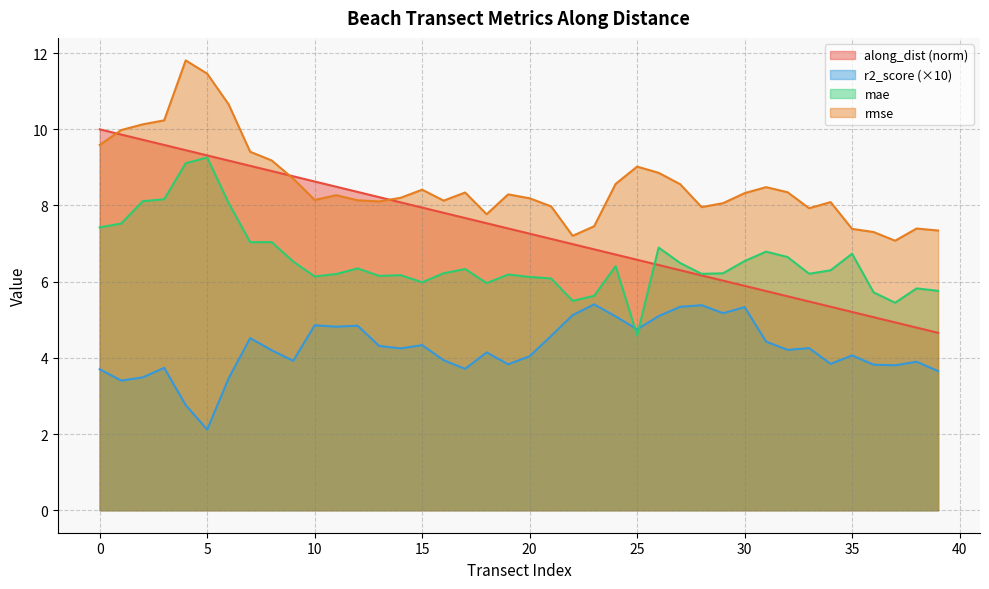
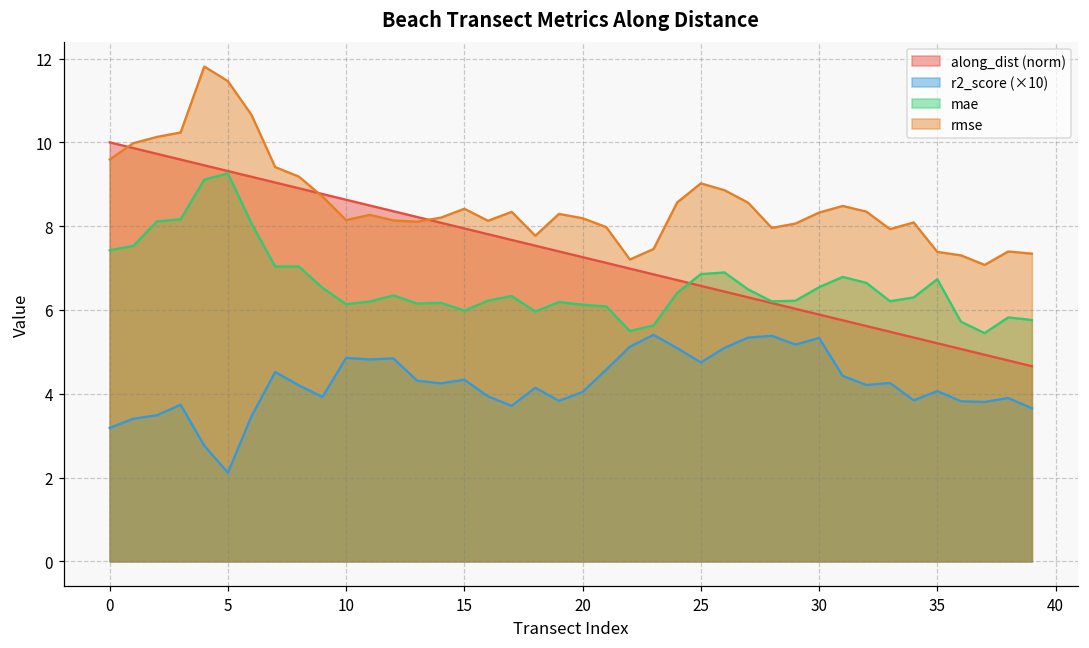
  {
    "r2_score (×10)": {
-     "0": 3.7,
+     "0": 3.2,
      "5": 2.1,
      "10": 4.9,
      "15": 4.3,
      "20": 4.0,
      "25": 4.7,
      "30": 5.3,
      "35": 4.1
    },
    "mae": {
      "0": 7.4,
      "10": 6.1,
      "15": 6.0,
      "20": 6.1,
-     "25": 4.6,
+     "25": 6.9,
      "30": 6.5,
      "35": 6.7
    }
  }
